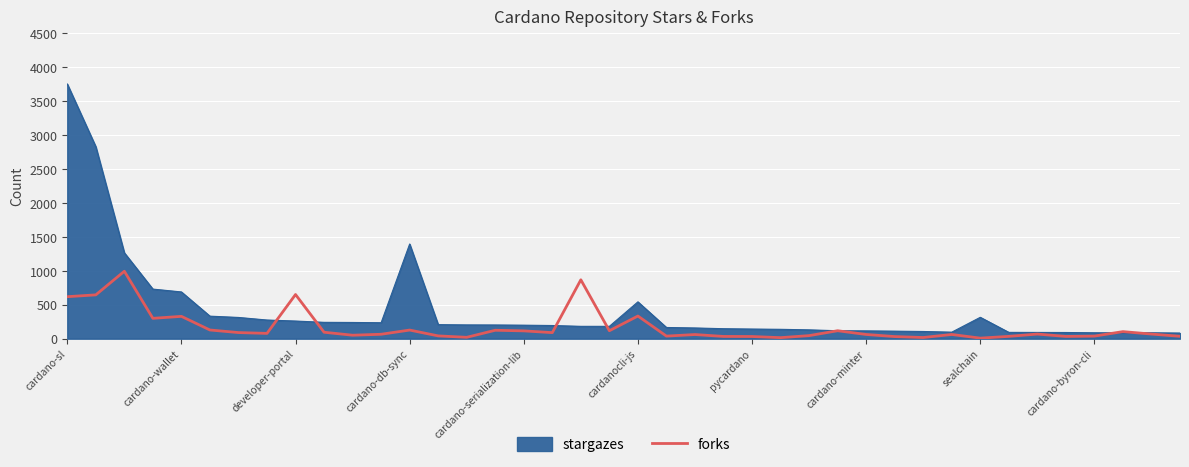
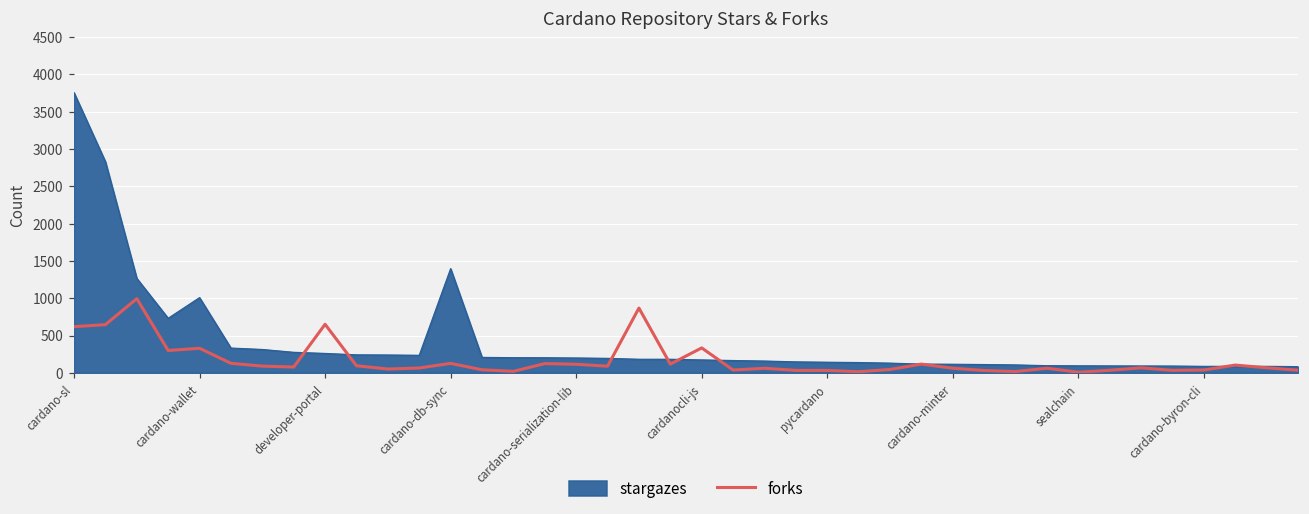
  {
    "stargazes": {
      "cardano-sl": 3800,
-     "cardano-wallet": 700,
+     "cardano-wallet": 1000,
      "developer-portal": 300,
      "cardano-db-sync": 1400,
      "cardano-serialization-lib": 200,
-     "cardanocli-js": 500,
+     "cardanocli-js": 200,
      "pycardano": 100,
      "cardano-minter": 100,
-     "sealchain": 300,
+     "sealchain": 100,
      "cardano-byron-cli": 100
    },
    "forks": {
      "cardano-sl": 600,
      "cardano-wallet": 300,
      "developer-portal": 700,
      "cardano-db-sync": 100,
      "cardano-serialization-lib": 100,
      "cardanocli-js": 300,
      "pycardano": 0,
      "cardano-minter": 100,
      "sealchain": 0,
      "cardano-byron-cli": 0
    }
  }
